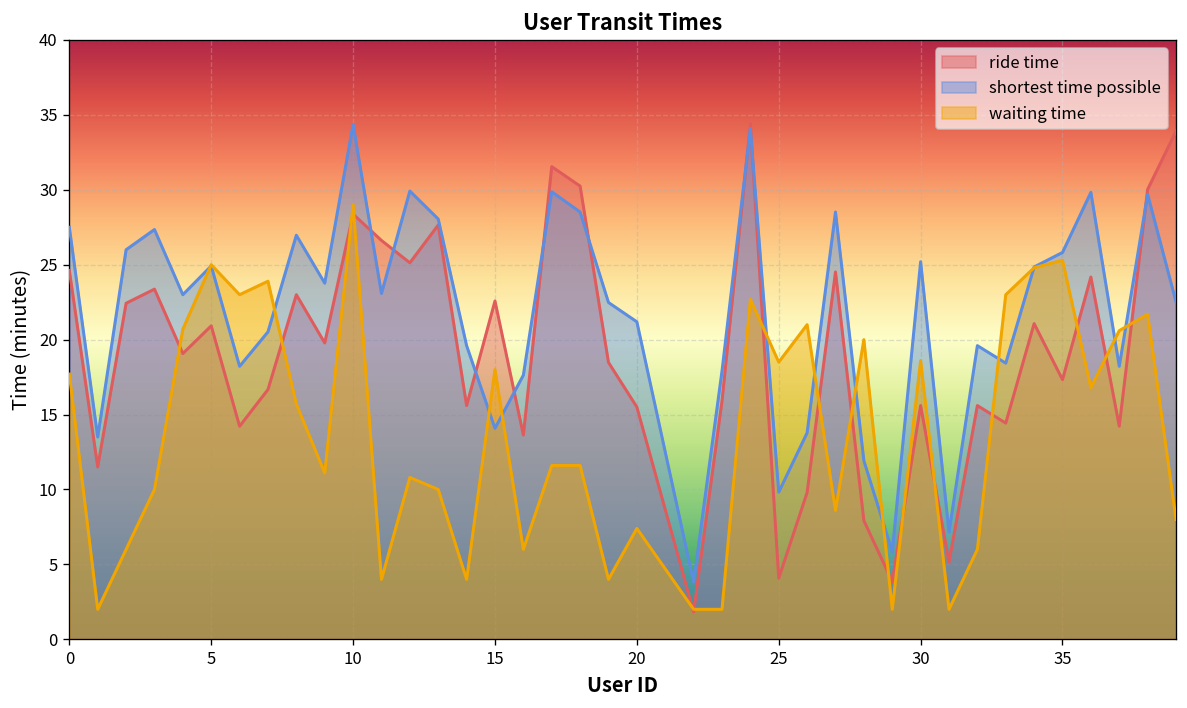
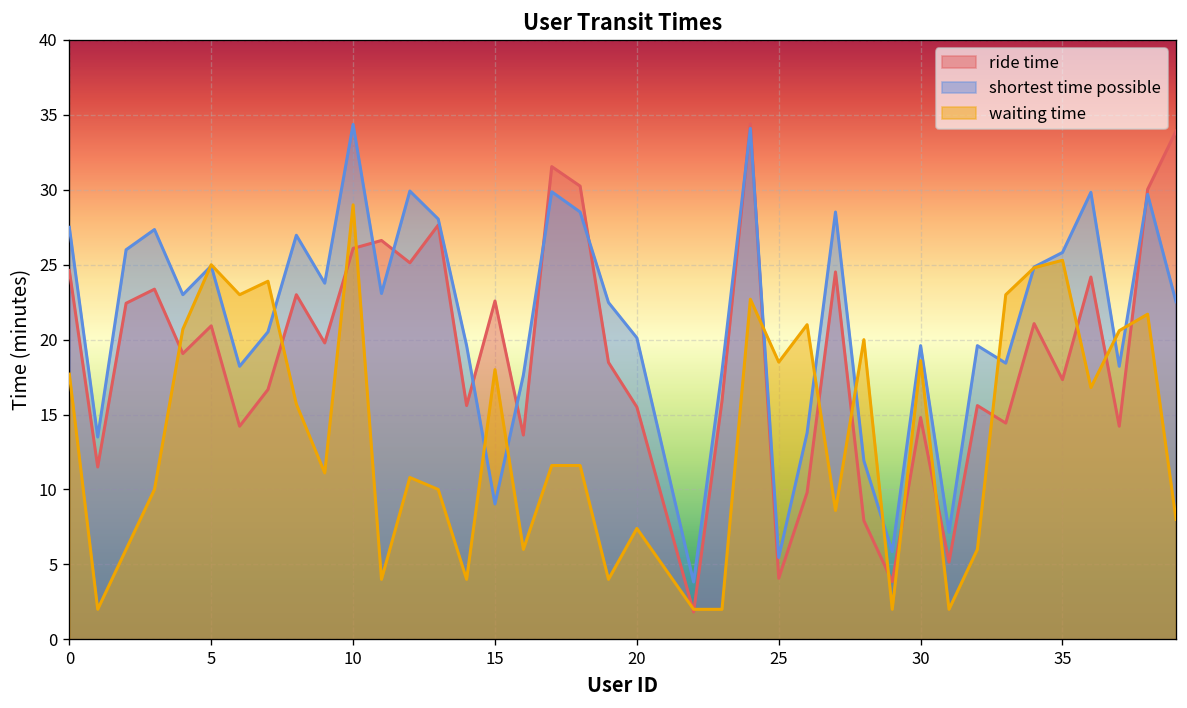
  {
    "ride time": {
      "0": 24.6,
      "5": 20.9,
-     "10": 28.4,
+     "10": 26.1,
      "15": 22.6,
      "20": 15.5,
      "25": 4.1,
-     "30": 15.6,
+     "30": 14.8,
      "35": 17.3
    },
    "shortest time possible": {
      "0": 27.5,
      "10": 34.4,
-     "15": 14.1,
-     "20": 21.2,
-     "25": 9.8,
-     "30": 25.2,
+     "15": 9.0,
+     "20": 20.1,
+     "25": 5.5,
+     "30": 19.6,
      "35": 25.8
    },
    "waiting time": {
      "0": 17.7,
      "10": 29.0,
      "15": 18.0,
      "20": 7.4,
      "25": 18.5,
      "30": 18.6,
      "35": 25.3
    }
  }
